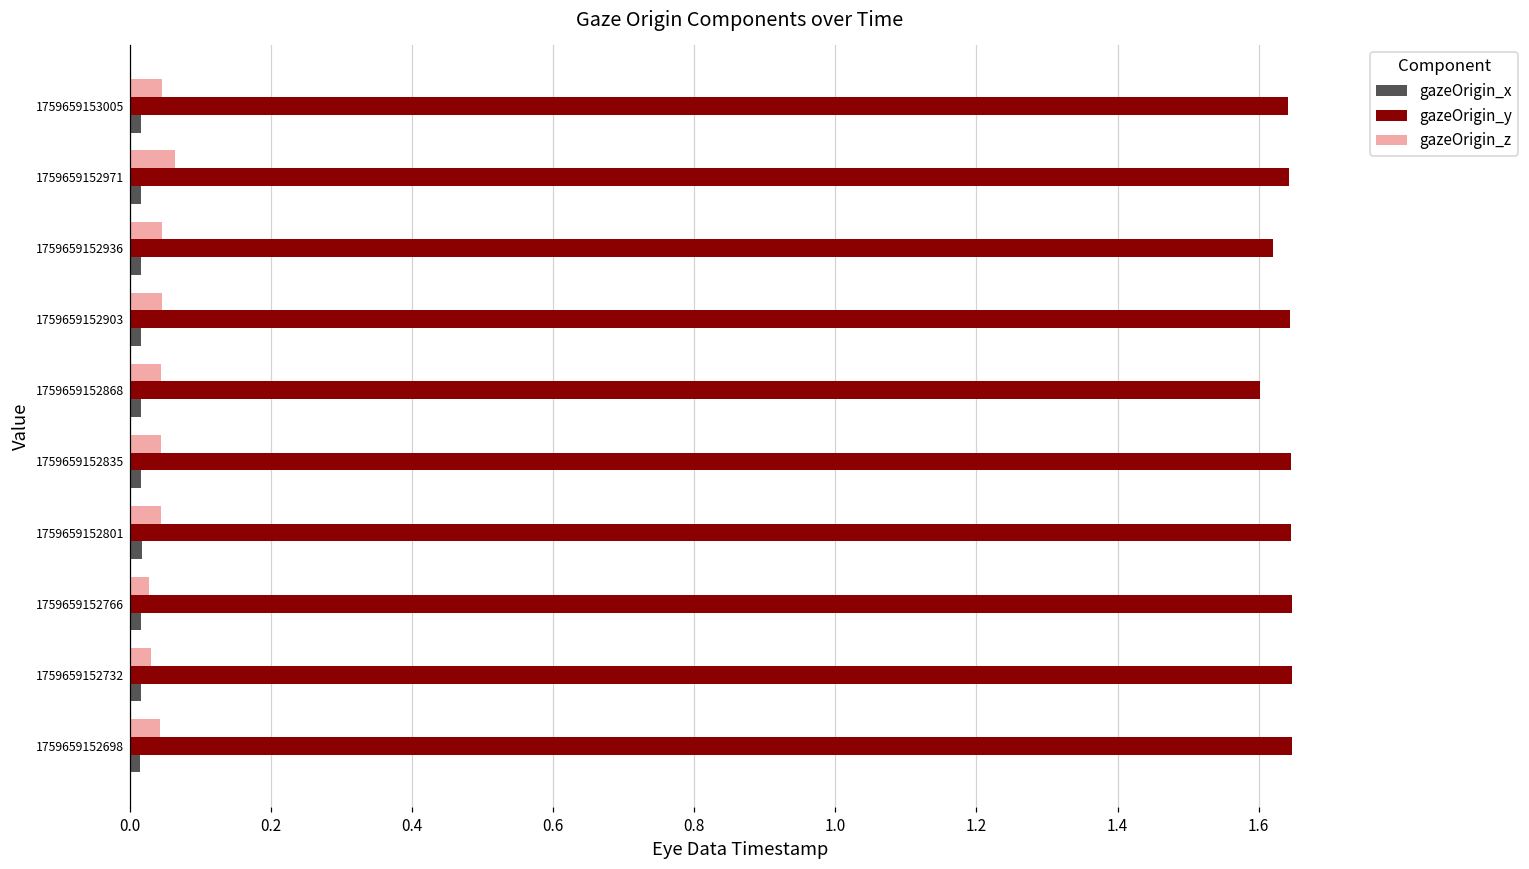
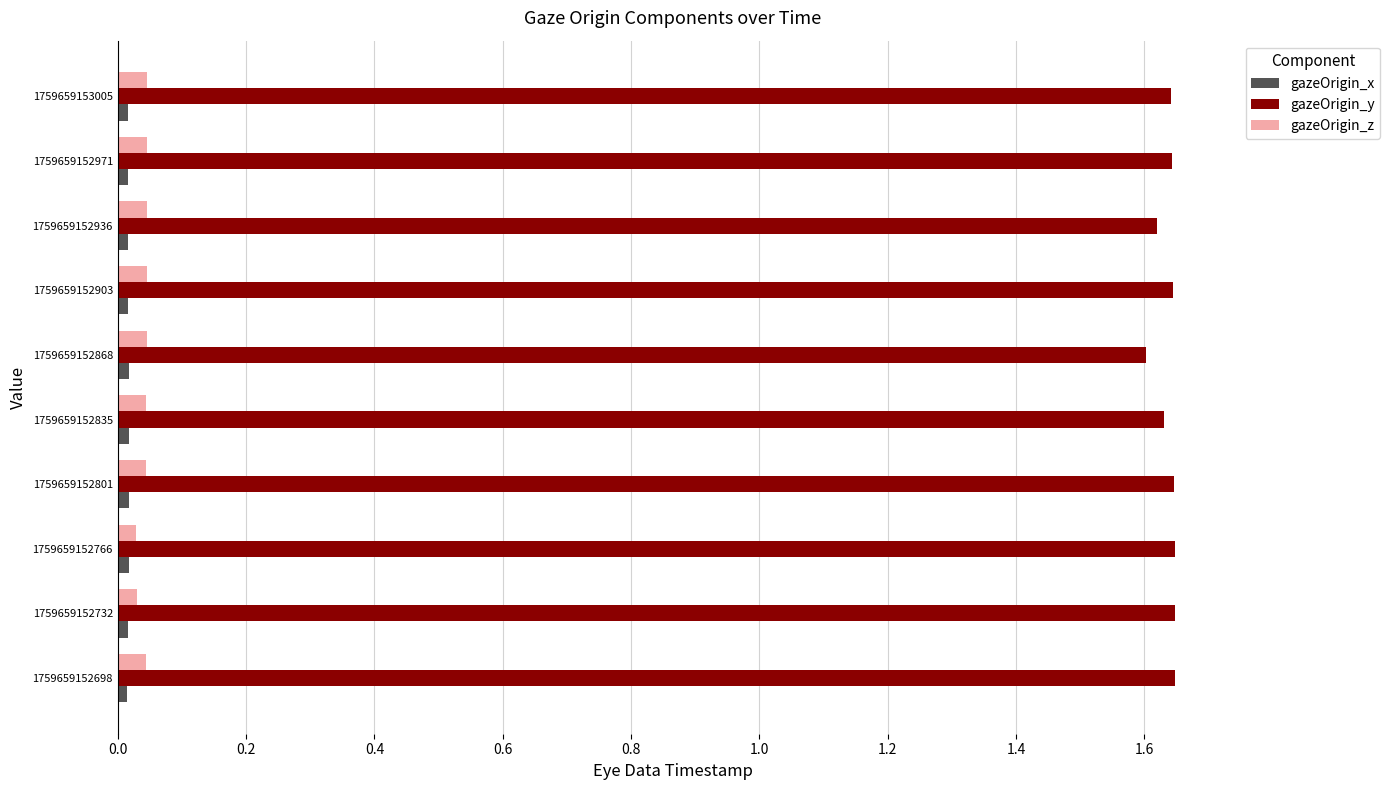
  {
    "gazeOrigin_x": {
      "1759659153005": 0.02,
      "1759659152971": 0.02,
      "1759659152936": 0.02,
      "1759659152903": 0.02,
      "1759659152868": 0.02,
      "1759659152835": 0.02,
      "1759659152801": 0.02,
      "1759659152766": 0.02,
      "1759659152732": 0.02,
      "1759659152698": 0.02
    },
    "gazeOrigin_y": {
      "1759659153005": 1.64,
      "1759659152971": 1.64,
      "1759659152936": 1.62,
      "1759659152903": 1.64,
      "1759659152868": 1.60,
-     "1759659152835": 1.65,
+     "1759659152835": 1.63,
      "1759659152801": 1.65,
      "1759659152766": 1.65,
      "1759659152732": 1.65,
      "1759659152698": 1.65
    },
    "gazeOrigin_z": {
      "1759659153005": 0.05,
-     "1759659152971": 0.06,
+     "1759659152971": 0.05,
      "1759659152936": 0.05,
      "1759659152903": 0.05,
      "1759659152868": 0.05,
      "1759659152835": 0.04,
      "1759659152801": 0.04,
      "1759659152766": 0.03,
      "1759659152732": 0.03,
      "1759659152698": 0.04
    }
  }
